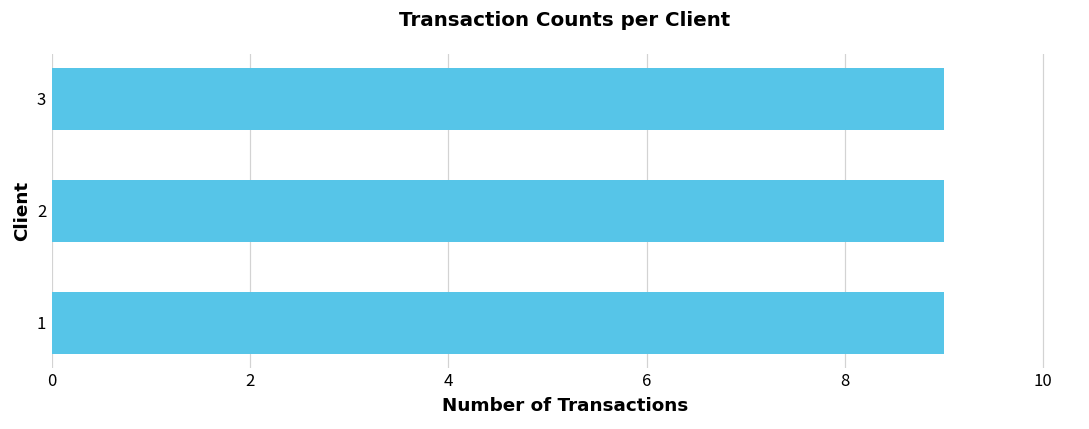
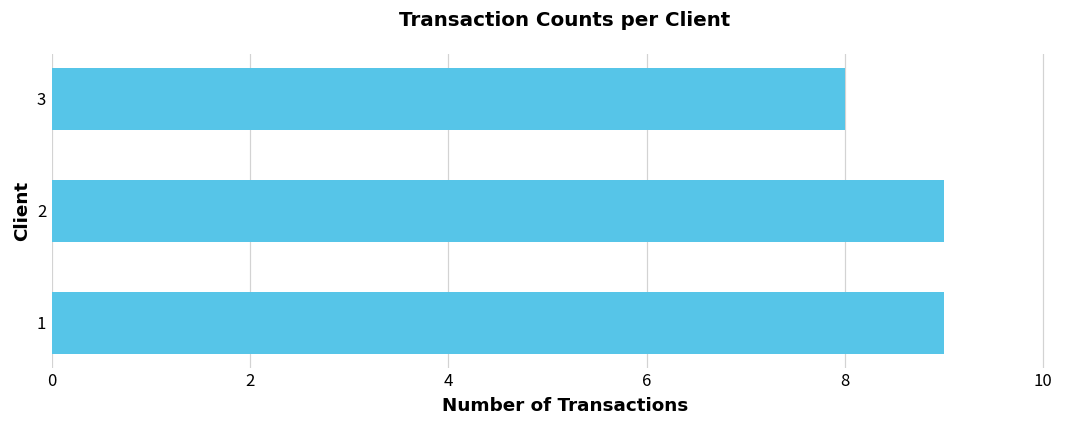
  {
-   "3": 9,
+   "3": 8,
    "2": 9,
    "1": 9
  }
